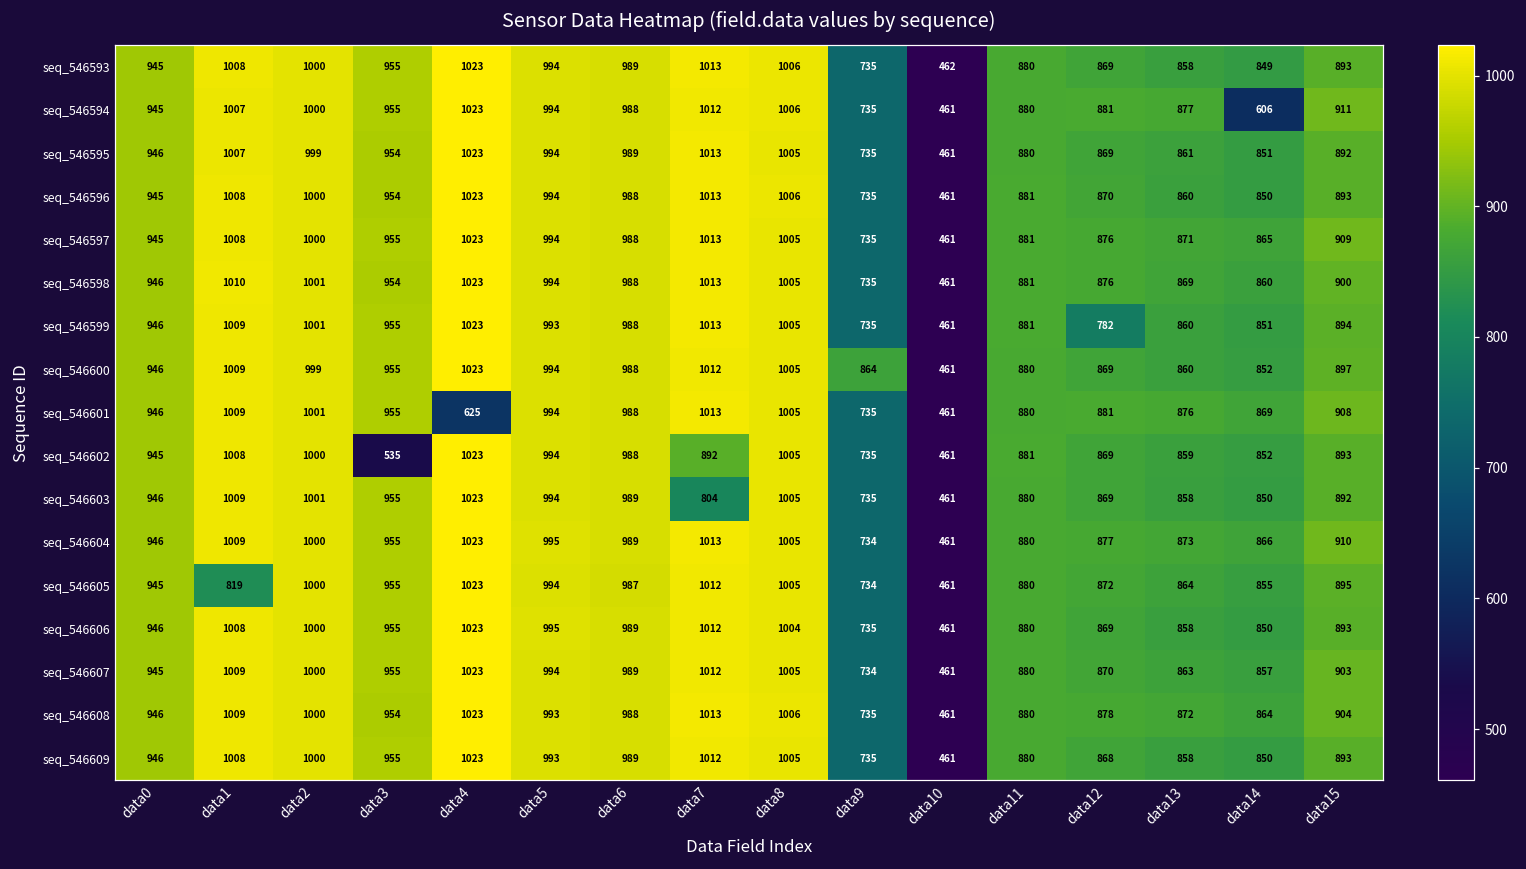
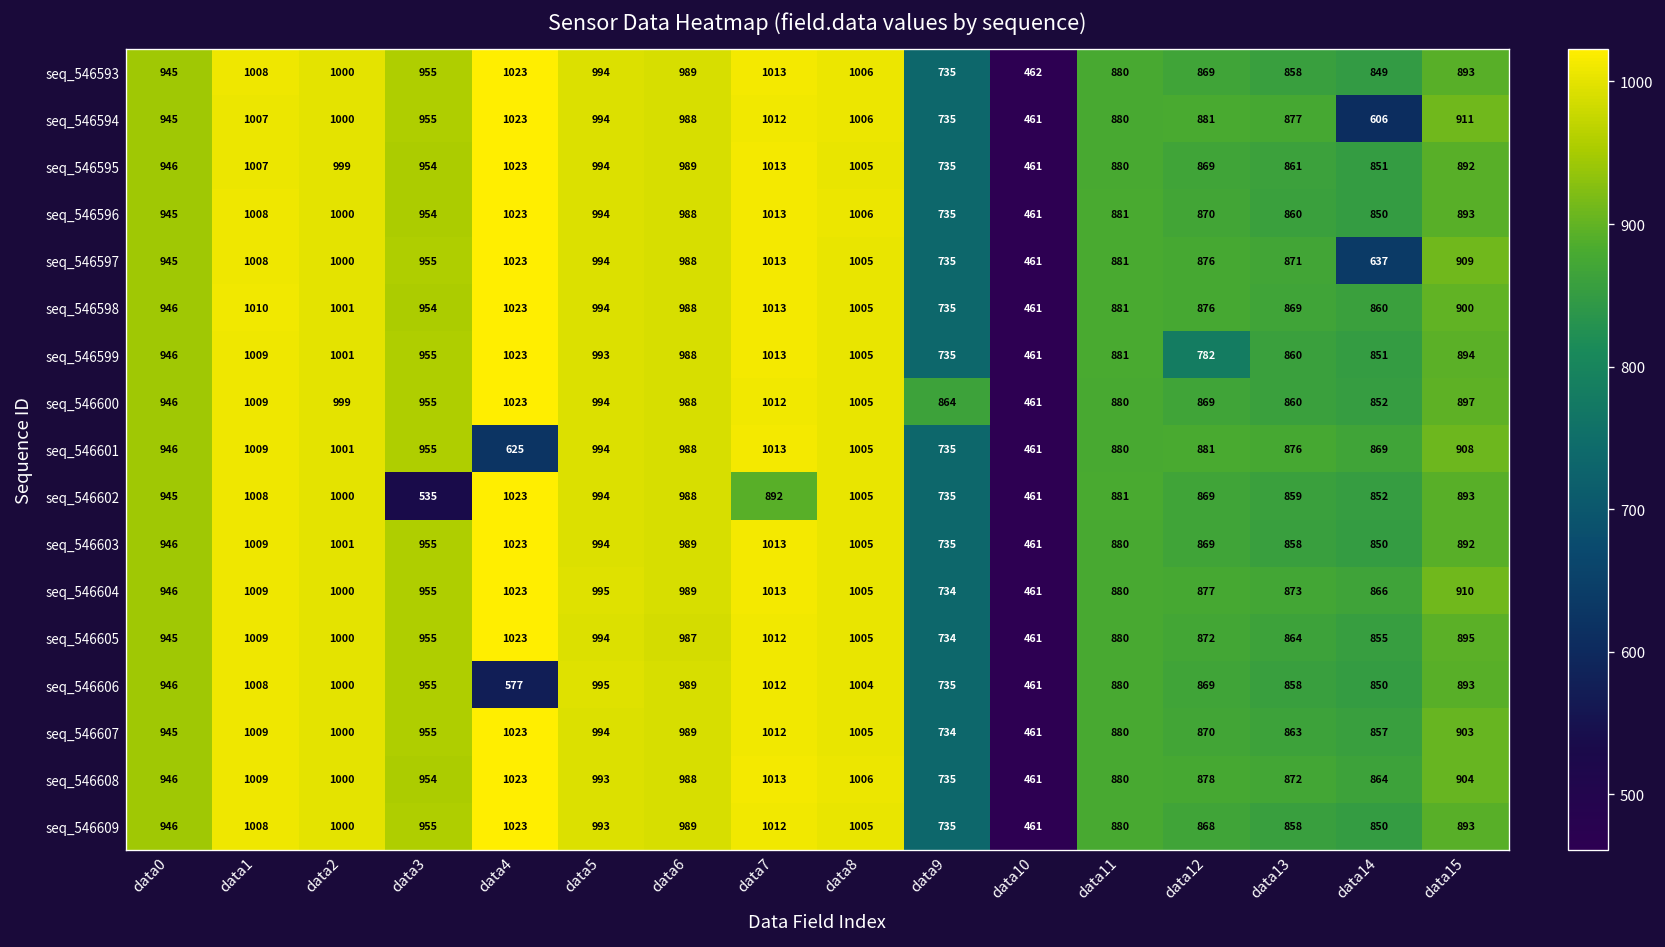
  {
    "seq_546597": {
      "data0": 945,
      "data1": 1008,
      "data2": 1000,
      "data3": 955,
      "data4": 1023,
      "data5": 994,
      "data6": 988,
      "data7": 1013,
      "data8": 1005,
      "data9": 735,
      "data10": 461,
      "data11": 881,
      "data12": 876,
      "data13": 871,
-     "data14": 865,
+     "data14": 637,
      "data15": 909
    },
    "seq_546603": {
      "data0": 946,
      "data1": 1009,
      "data2": 1001,
      "data3": 955,
      "data4": 1023,
      "data5": 994,
      "data6": 989,
-     "data7": 804,
+     "data7": 1013,
      "data8": 1005,
      "data9": 735,
      "data10": 461,
      "data11": 880,
      "data12": 869,
      "data13": 858,
      "data14": 850,
      "data15": 892
    },
    "seq_546605": {
      "data0": 945,
-     "data1": 819,
+     "data1": 1009,
      "data2": 1000,
      "data3": 955,
      "data4": 1023,
      "data5": 994,
      "data6": 987,
      "data7": 1012,
      "data8": 1005,
      "data9": 734,
      "data10": 461,
      "data11": 880,
      "data12": 872,
      "data13": 864,
      "data14": 855,
      "data15": 895
    },
    "seq_546606": {
      "data0": 946,
      "data1": 1008,
      "data2": 1000,
      "data3": 955,
-     "data4": 1023,
+     "data4": 577,
      "data5": 995,
      "data6": 989,
      "data7": 1012,
      "data8": 1004,
      "data9": 735,
      "data10": 461,
      "data11": 880,
      "data12": 869,
      "data13": 858,
      "data14": 850,
      "data15": 893
    }
  }
